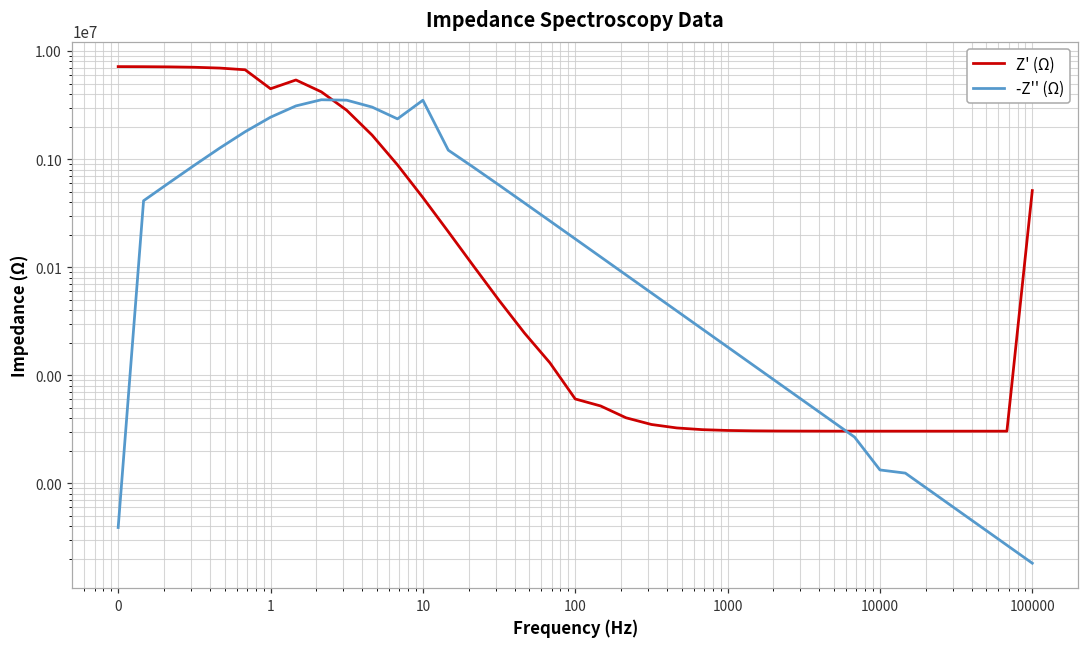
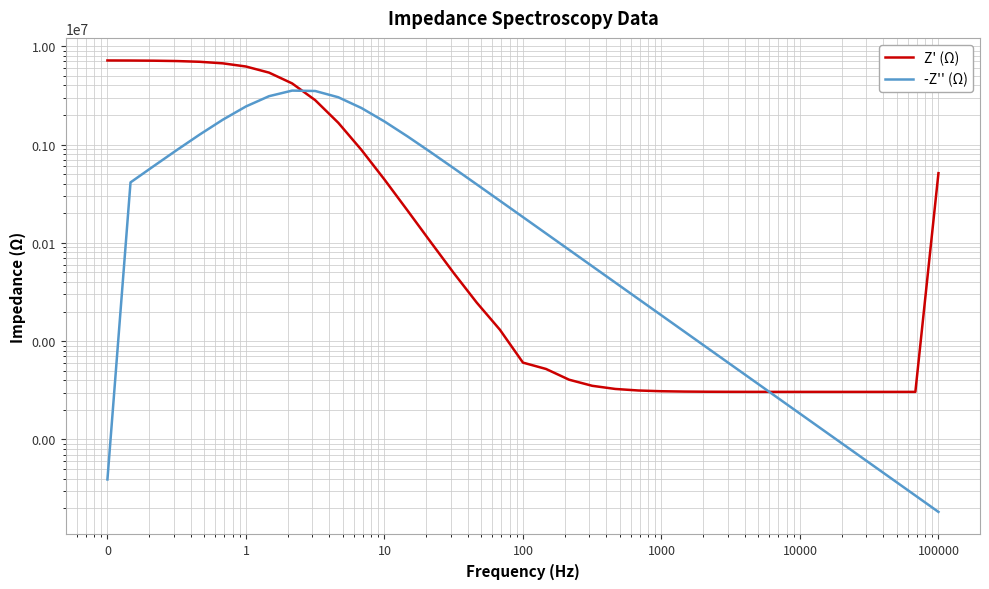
  {
    "Z' (Ω)": {
      "0": 7000000,
-     "1": 4000000,
+     "1": 6000000,
      "10": 400000,
      "100": 6000,
      "1000": 3100,
      "10000": 3000,
      "100000": 500000
    },
    "-Z'' (Ω)": {
      "0": 390,
      "1": 2400000,
-     "10": 3500000,
+     "10": 1700000,
      "100": 180000,
      "1000": 18000,
-     "10000": 1300,
+     "10000": 1800,
      "100000": 180
    }
  }
